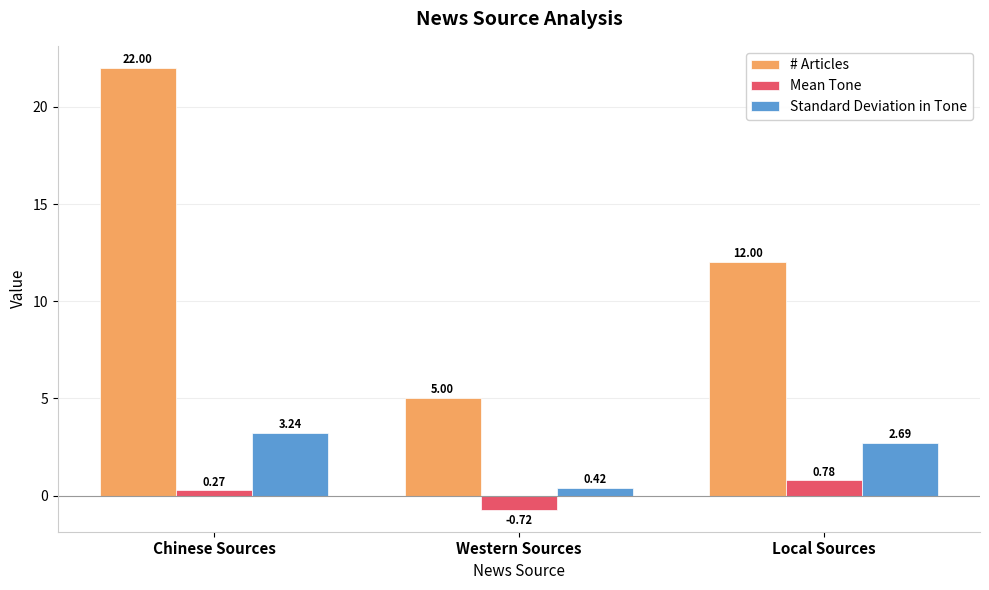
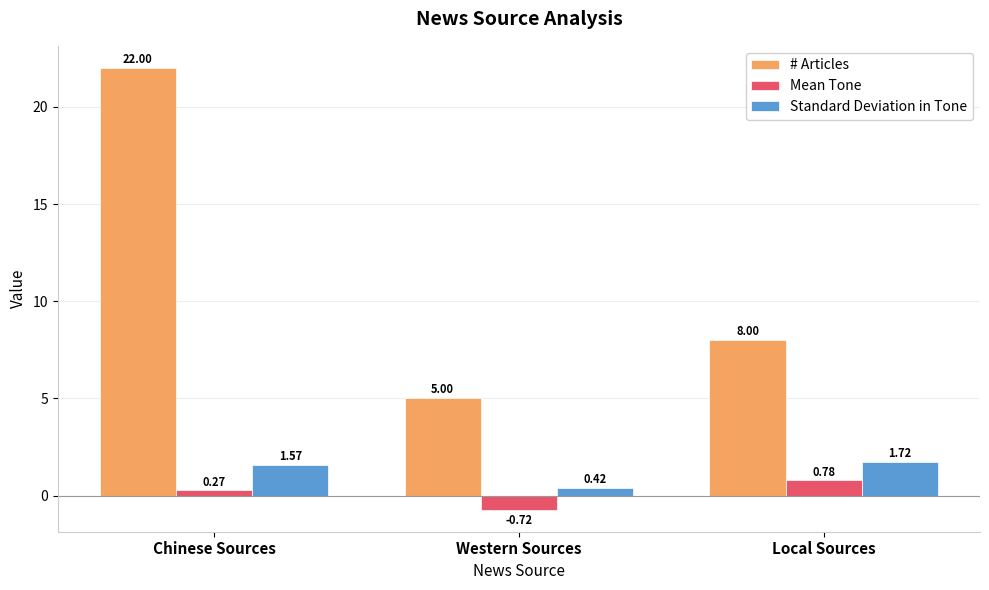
  {
    "# Articles": {
      "Chinese Sources": 22.00,
      "Western Sources": 5.00,
-     "Local Sources": 12.00
+     "Local Sources": 8.00
    },
    "Mean Tone": {
      "Chinese Sources": 0.27,
      "Western Sources": -0.72,
      "Local Sources": 0.78
    },
    "Standard Deviation in Tone": {
-     "Chinese Sources": 3.24,
+     "Chinese Sources": 1.57,
      "Western Sources": 0.42,
-     "Local Sources": 2.69
+     "Local Sources": 1.72
    }
  }
